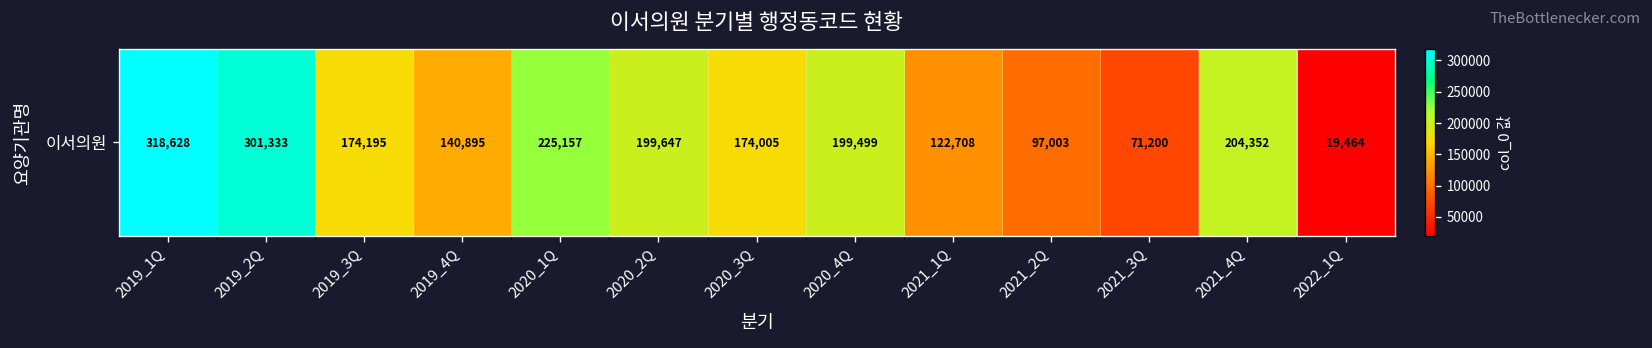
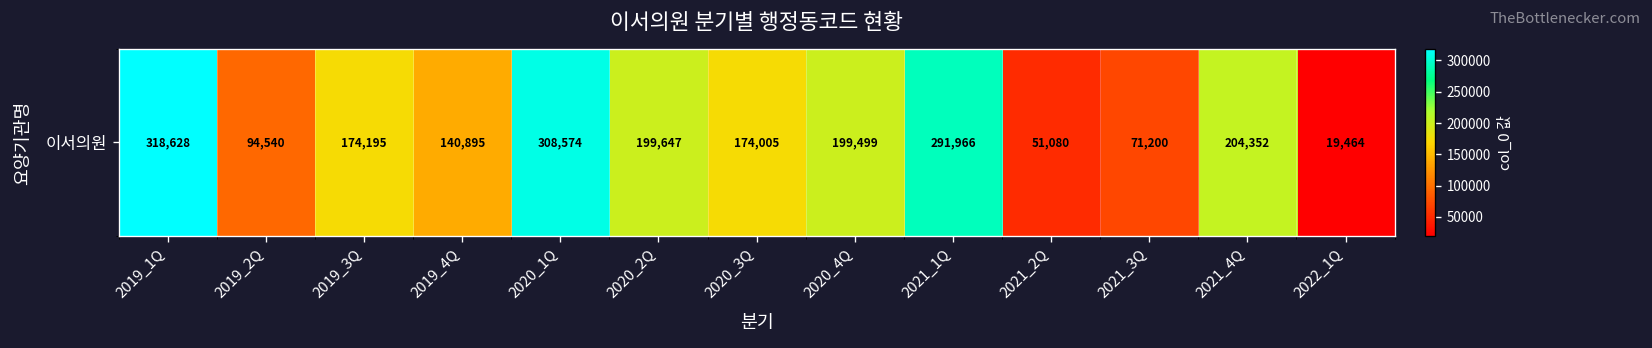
  {
    "이서의원": {
      "2019_1Q": "318,628",
-     "2019_2Q": "301,333",
+     "2019_2Q": "94,540",
      "2019_3Q": "174,195",
      "2019_4Q": "140,895",
-     "2020_1Q": "225,157",
+     "2020_1Q": "308,574",
      "2020_2Q": "199,647",
      "2020_3Q": "174,005",
      "2020_4Q": "199,499",
-     "2021_1Q": "122,708",
-     "2021_2Q": "97,003",
+     "2021_1Q": "291,966",
+     "2021_2Q": "51,080",
      "2021_3Q": "71,200",
      "2021_4Q": "204,352",
      "2022_1Q": "19,464"
    }
  }
